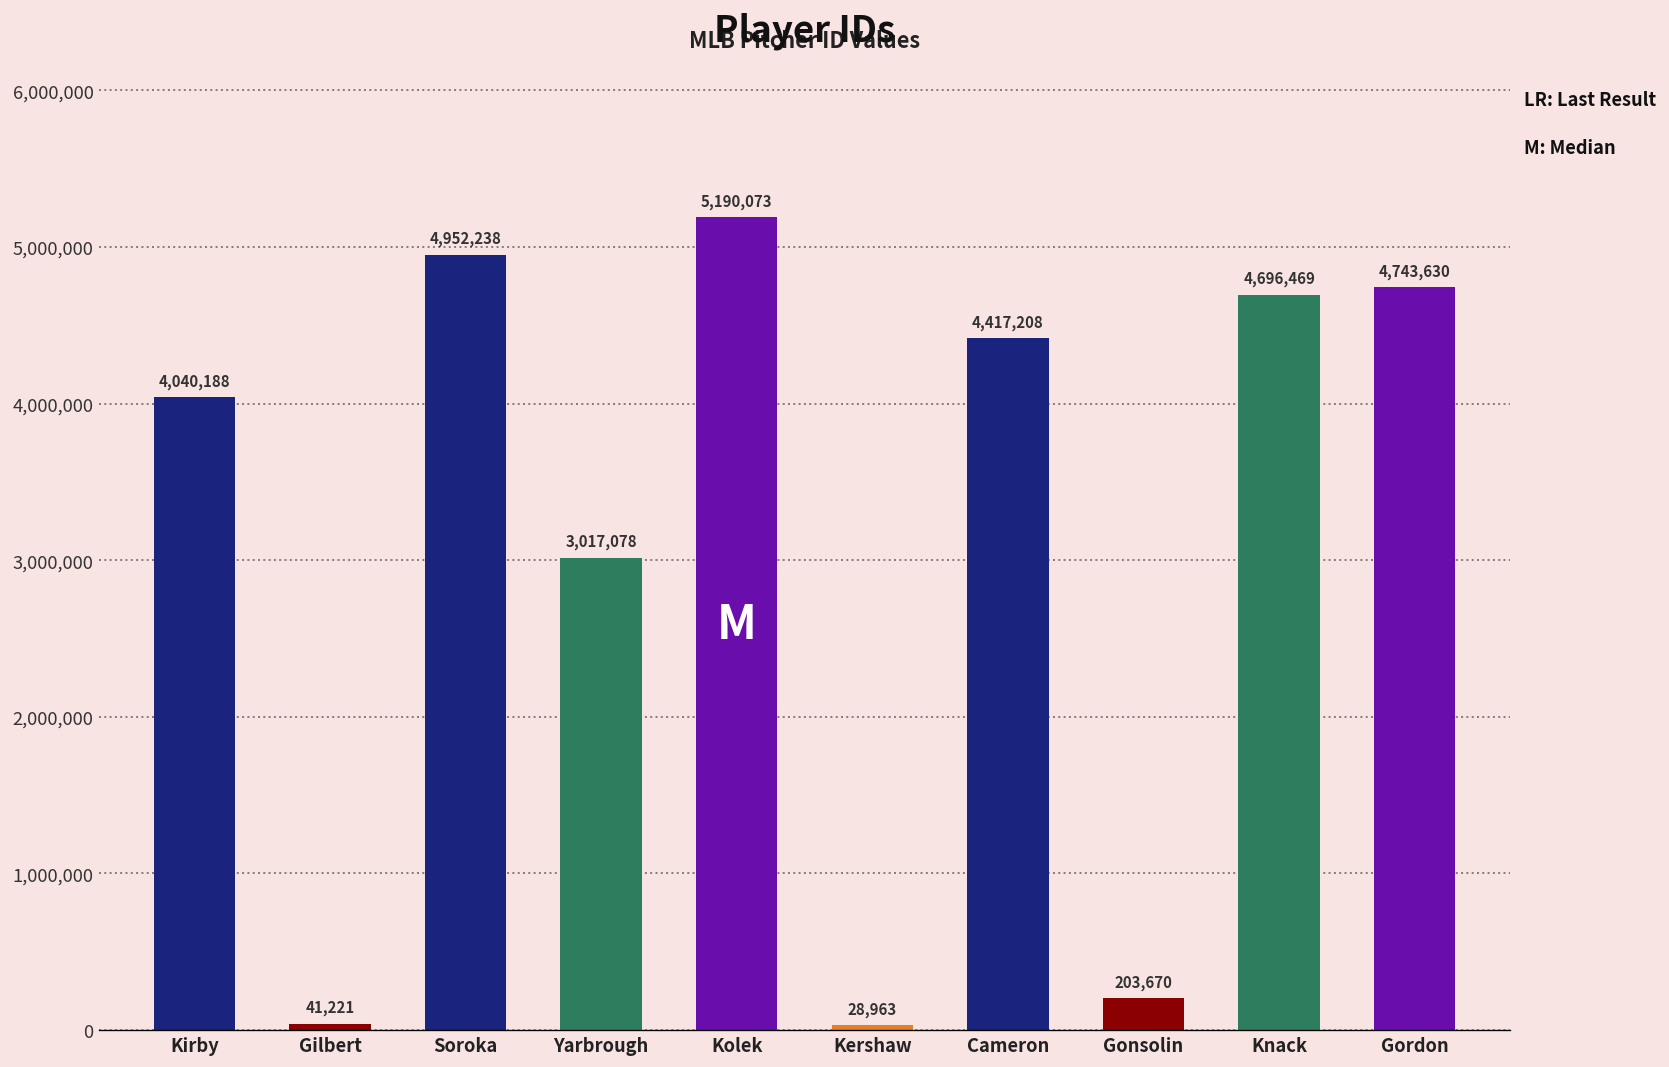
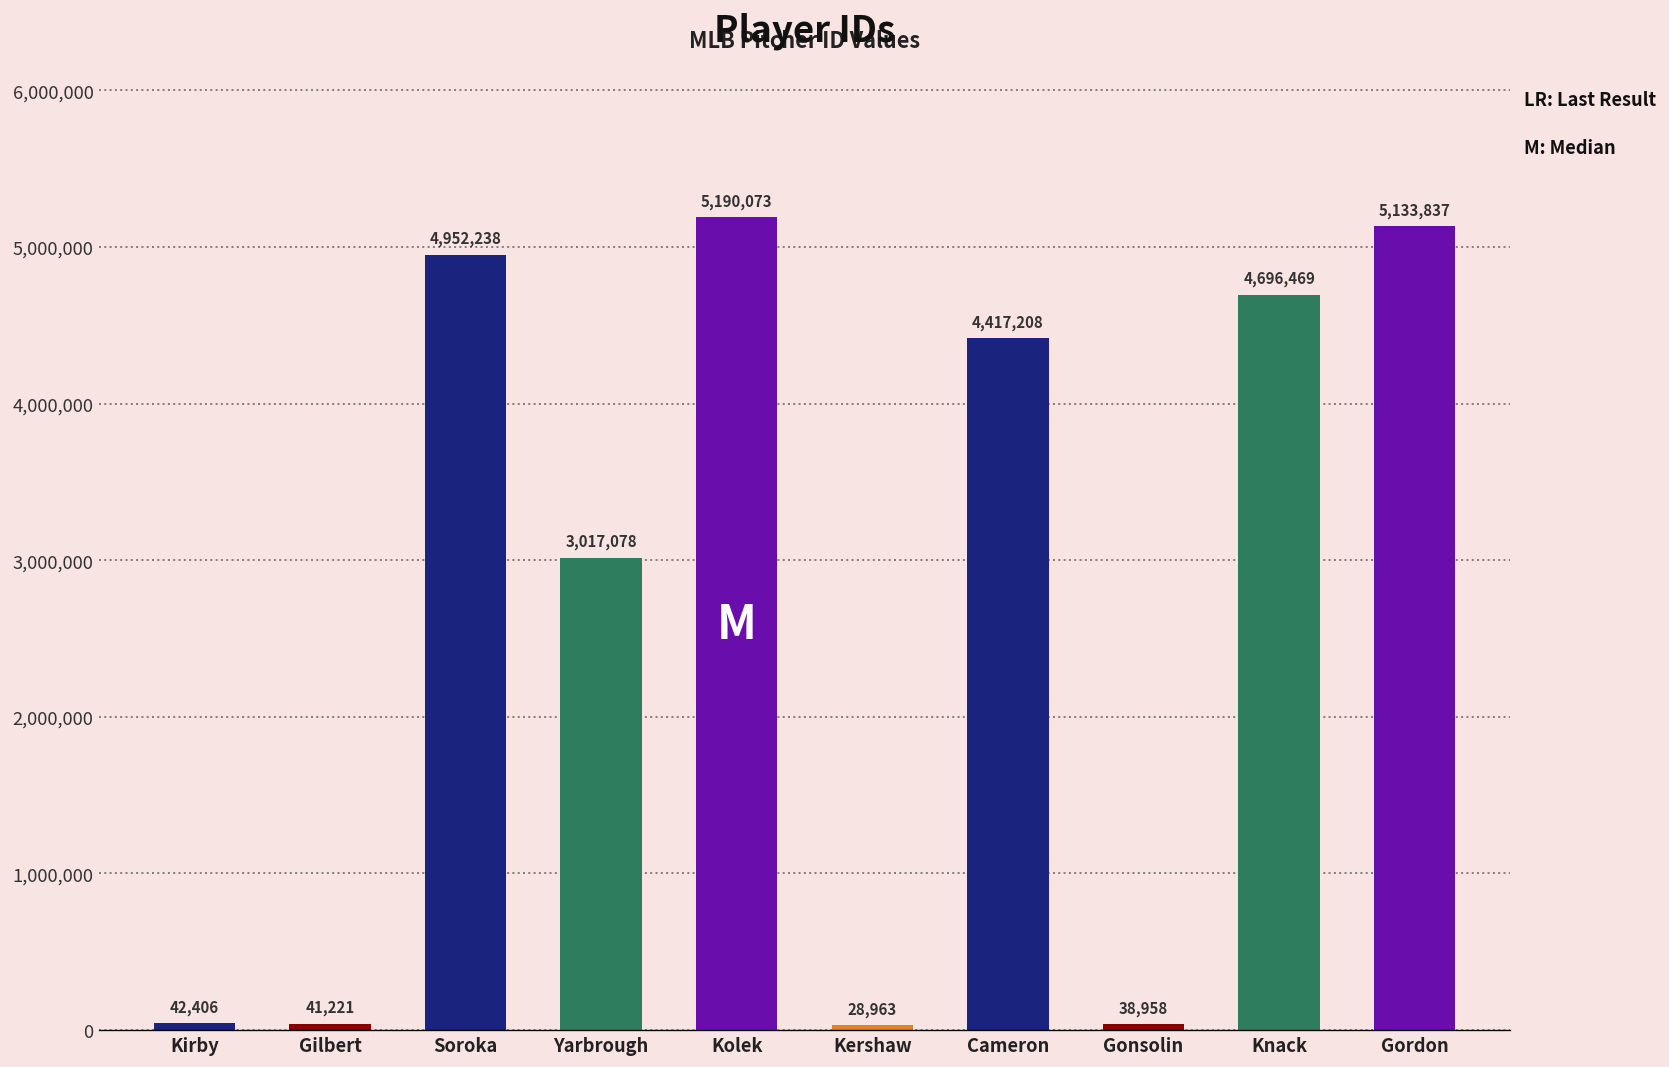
  {
-   "Kirby": "4,040,188",
+   "Kirby": "42,406",
    "Gilbert": "41,221",
    "Soroka": "4,952,238",
    "Yarbrough": "3,017,078",
    "Kolek": "5,190,073",
    "Kershaw": "28,963",
    "Cameron": "4,417,208",
-   "Gonsolin": "203,670",
+   "Gonsolin": "38,958",
    "Knack": "4,696,469",
-   "Gordon": "4,743,630"
+   "Gordon": "5,133,837"
  }
